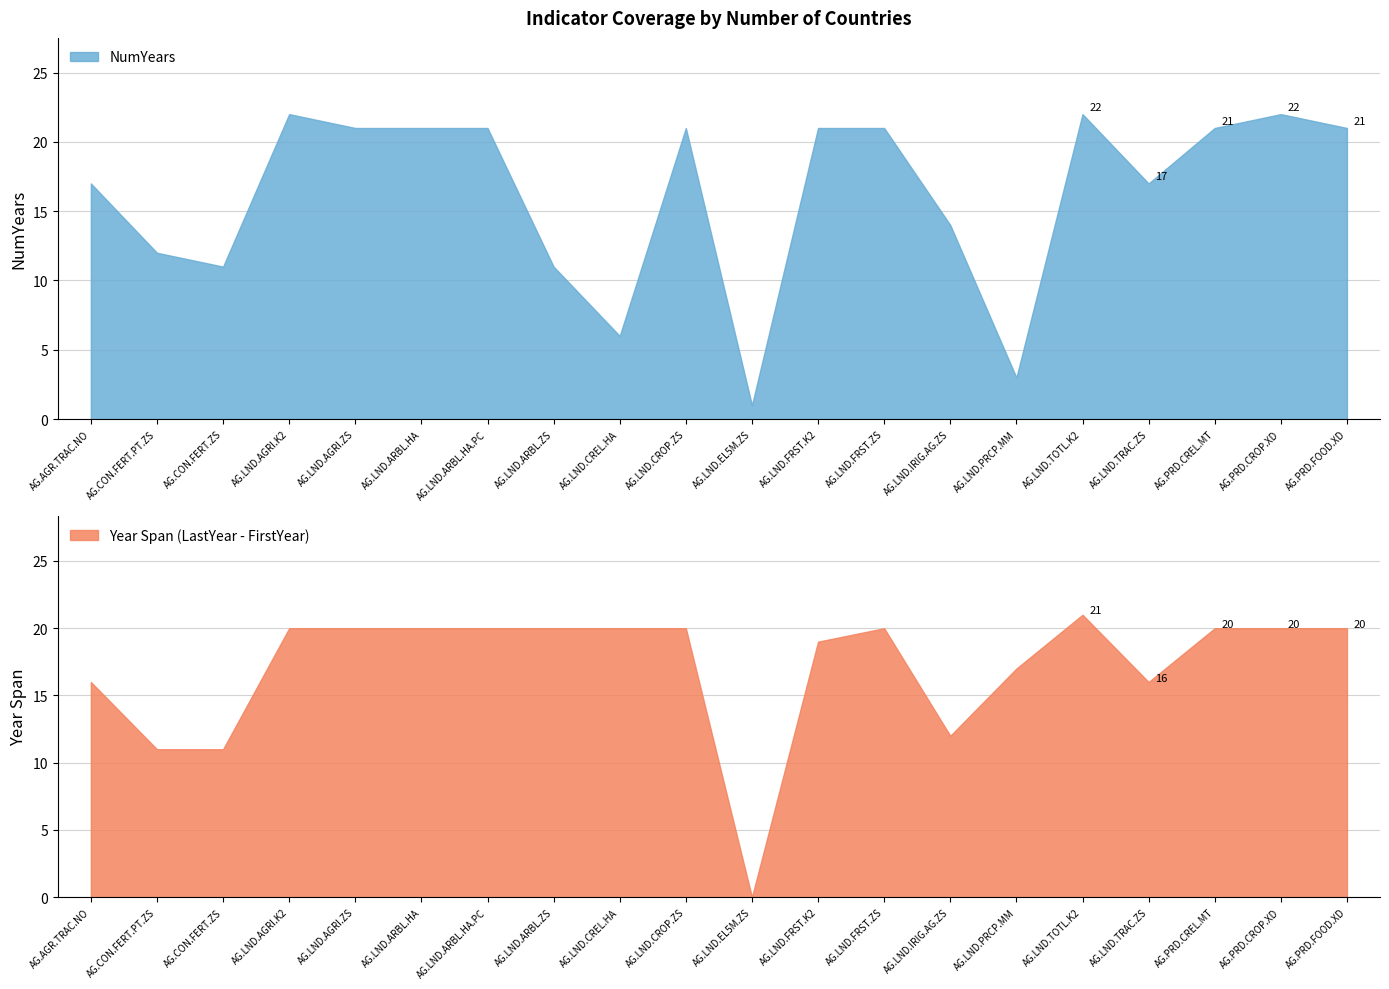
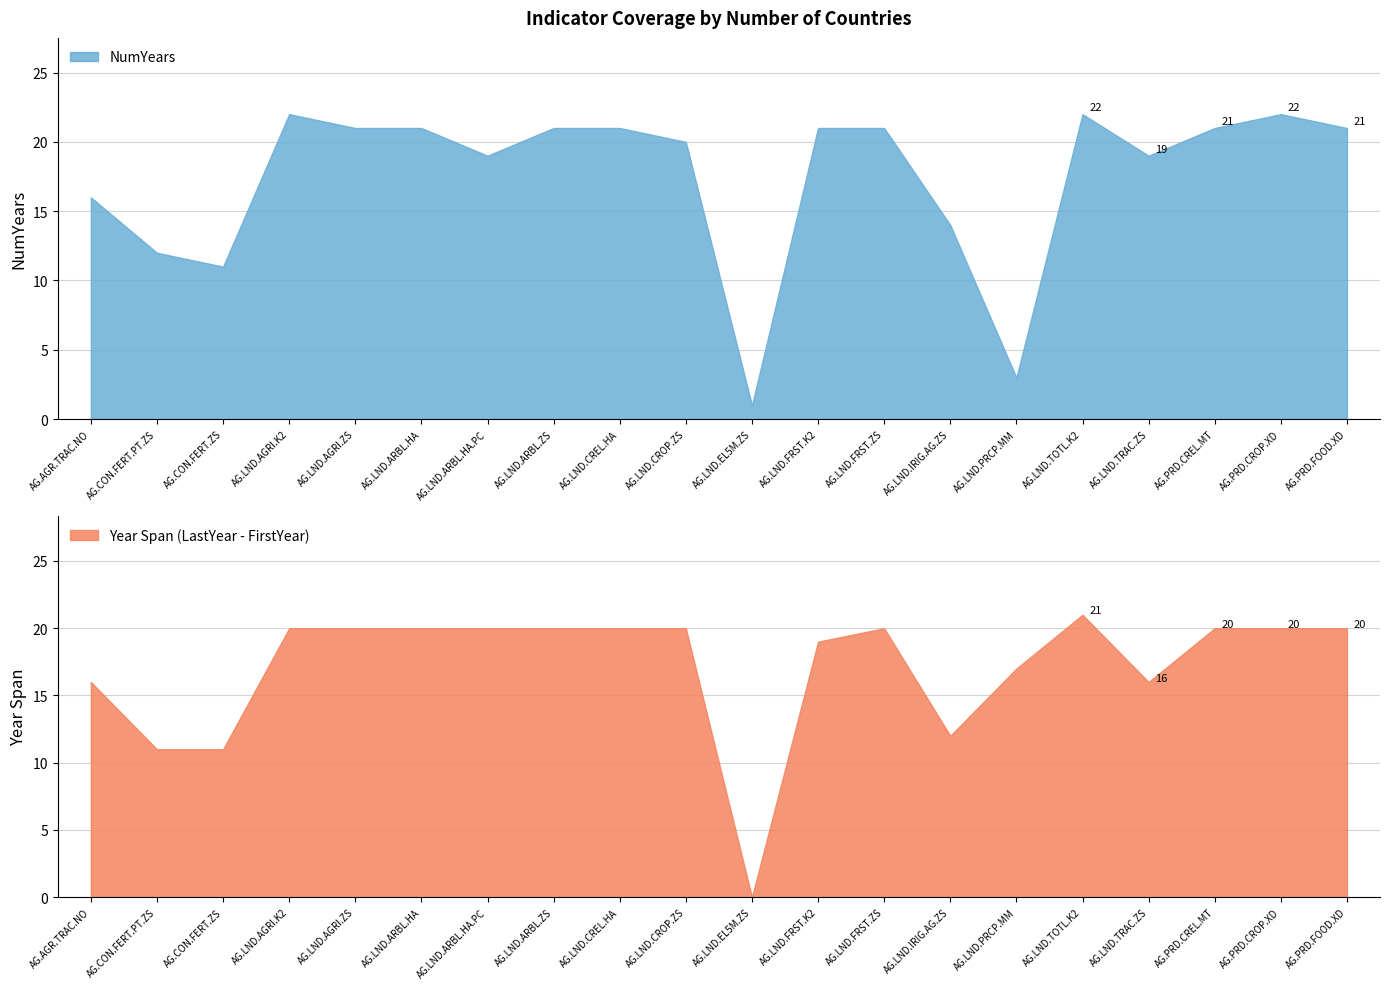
  {
    "Indicator Coverage by Number of Countries": {
-     "AG.AGR.TRAC.NO": 17,
-     "AG.LND.ARBL.HA.PC": 21,
-     "AG.LND.ARBL.ZS": 11,
-     "AG.LND.CREL.HA": 6,
-     "AG.LND.CROP.ZS": 21,
+     "AG.AGR.TRAC.NO": 16,
+     "AG.LND.ARBL.HA.PC": 19,
+     "AG.LND.ARBL.ZS": 21,
+     "AG.LND.CREL.HA": 21,
+     "AG.LND.CROP.ZS": 20,
      "AG.LND.TOTL.K2": 22,
-     "AG.LND.TRAC.ZS": 17,
+     "AG.LND.TRAC.ZS": 19,
      "AG.PRD.CREL.MT": 21,
      "AG.PRD.CROP.XD": 22,
      "AG.PRD.FOOD.XD": 21
    }
  }
